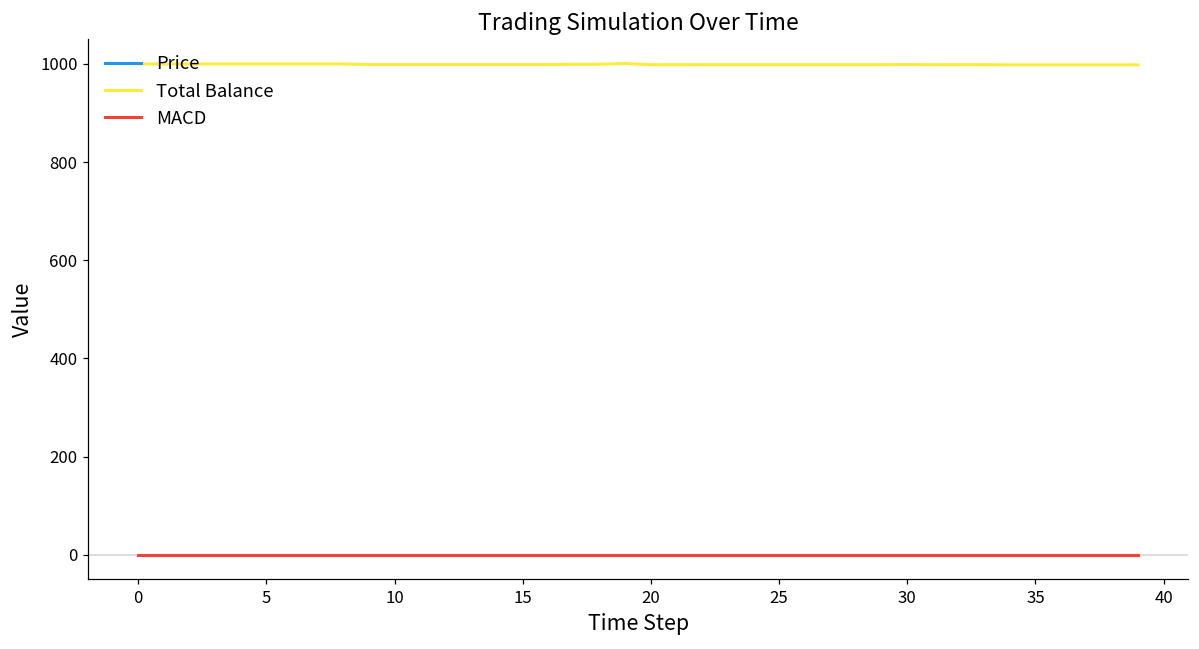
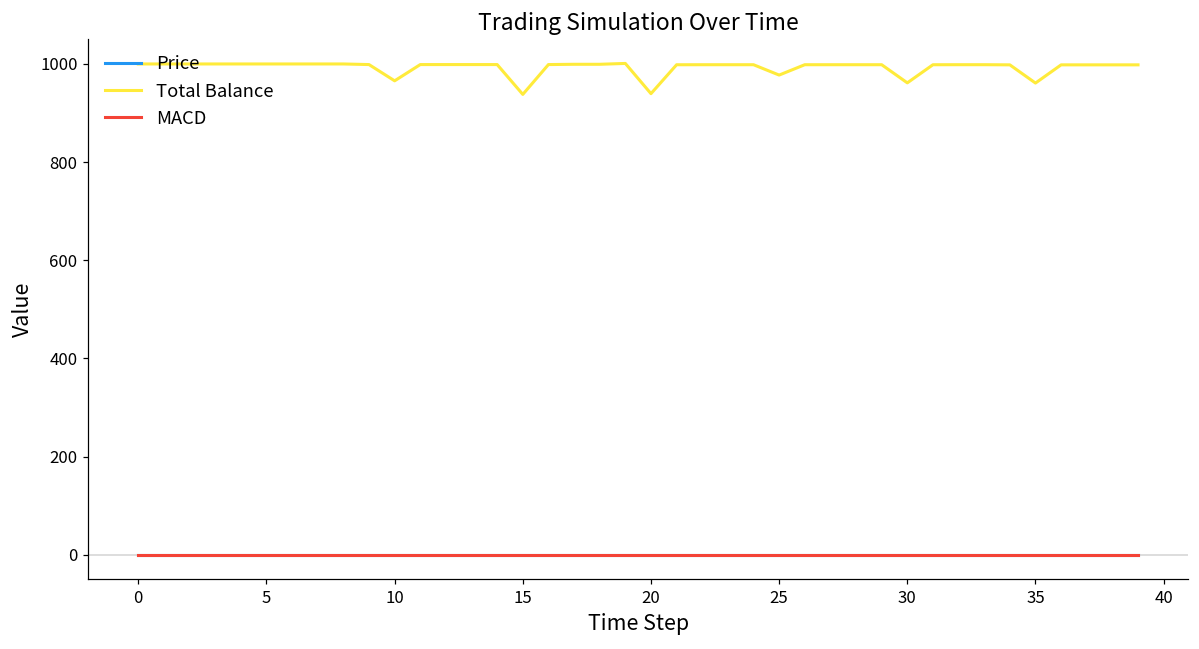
  {
    "MACD": {
      "0": 0,
      "5": 0,
      "10": 0,
      "15": 0,
      "20": 0,
      "25": 0,
      "30": 0,
      "35": 0
    },
    "Total Balance": {
      "0": 1000,
      "5": 1000,
-     "10": 1000,
-     "15": 1000,
-     "20": 1000,
-     "25": 1000,
-     "30": 1000,
-     "35": 1000
+     "10": 970,
+     "15": 940,
+     "20": 940,
+     "25": 980,
+     "30": 960,
+     "35": 960
    }
  }
